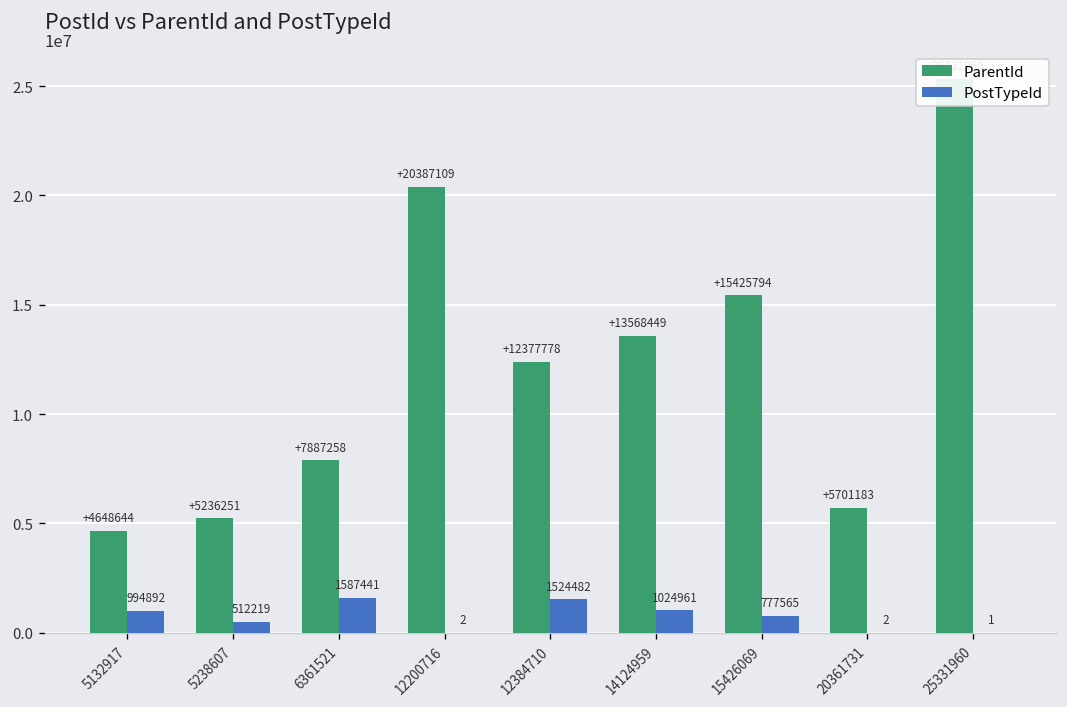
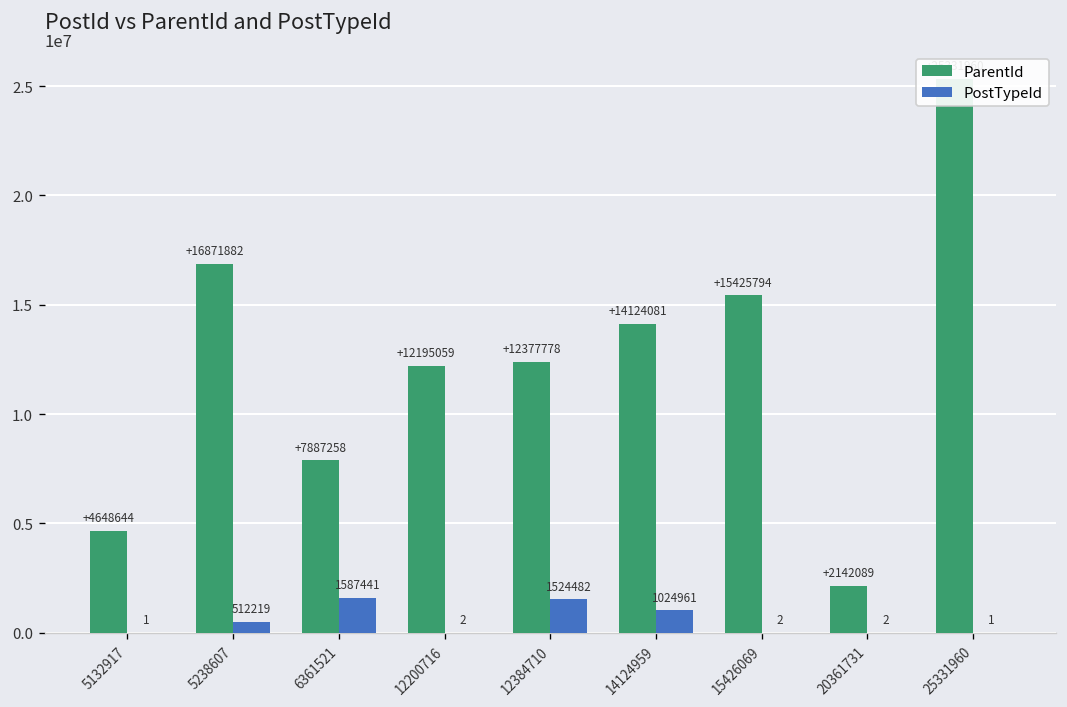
  {
    "ParentId": {
      "5132917": "+4648644",
-     "5238607": "+5236251",
+     "5238607": "+16871882",
      "6361521": "+7887258",
-     "12200716": "+20387109",
+     "12200716": "+12195059",
      "12384710": "+12377778",
-     "14124959": "+13568449",
+     "14124959": "+14124081",
      "15426069": "+15425794",
-     "20361731": "+5701183"
+     "20361731": "+2142089"
    },
    "PostTypeId": {
-     "5132917": "994892",
+     "5132917": "1",
      "5238607": "512219",
      "6361521": "1587441",
      "12200716": "2",
      "12384710": "1524482",
      "14124959": "1024961",
-     "15426069": "777565",
+     "15426069": "2",
      "20361731": "2",
      "25331960": "1"
    }
  }
